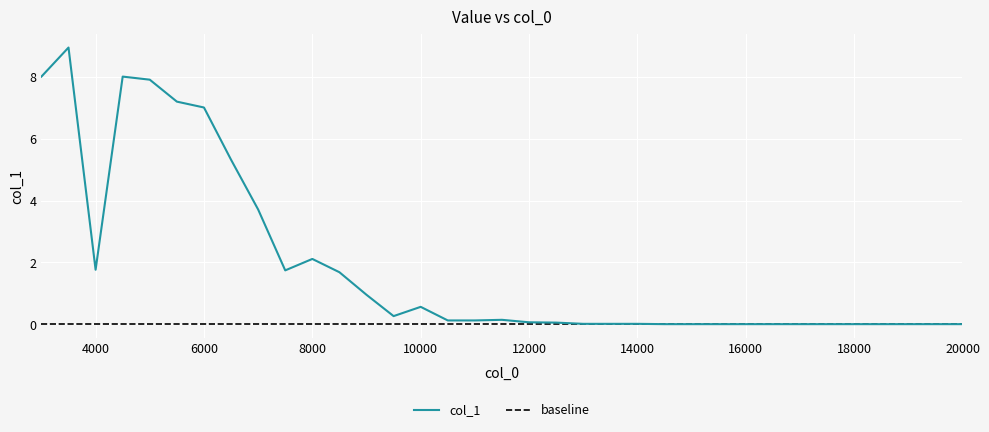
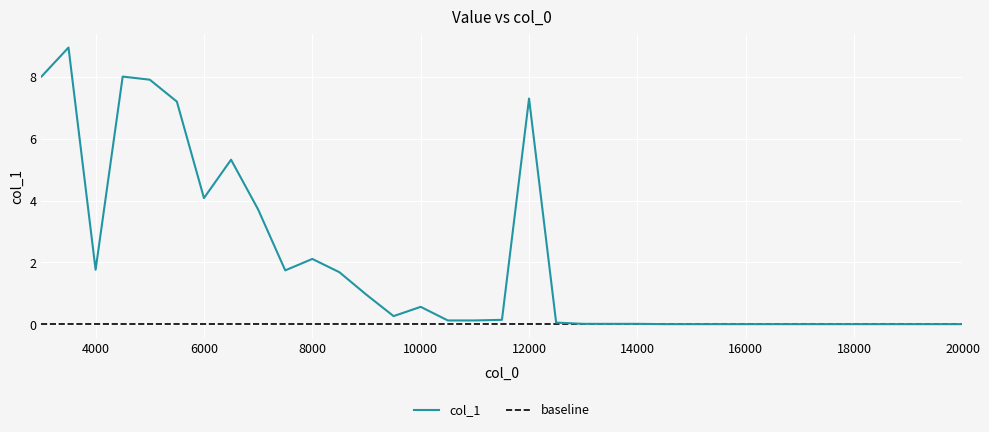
  {
    "4000": 1.8,
-   "6000": 7.0,
+   "6000": 4.1,
    "8000": 2.1,
    "10000": 0.6,
-   "12000": 0.1,
+   "12000": 7.3,
    "14000": 0.0,
    "16000": 0.0,
    "18000": 0.0,
    "20000": 0.0
  }
